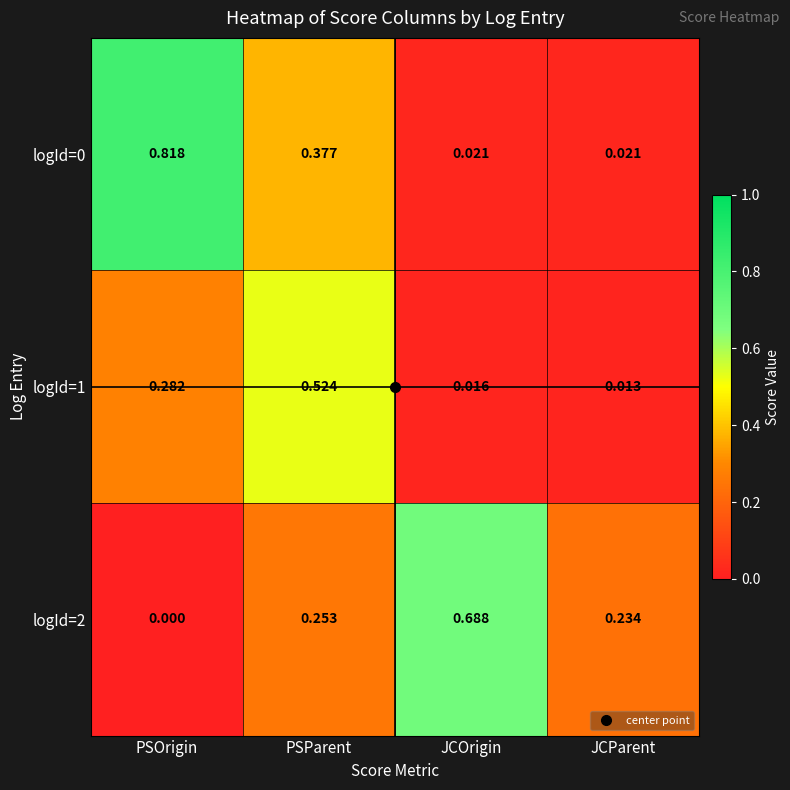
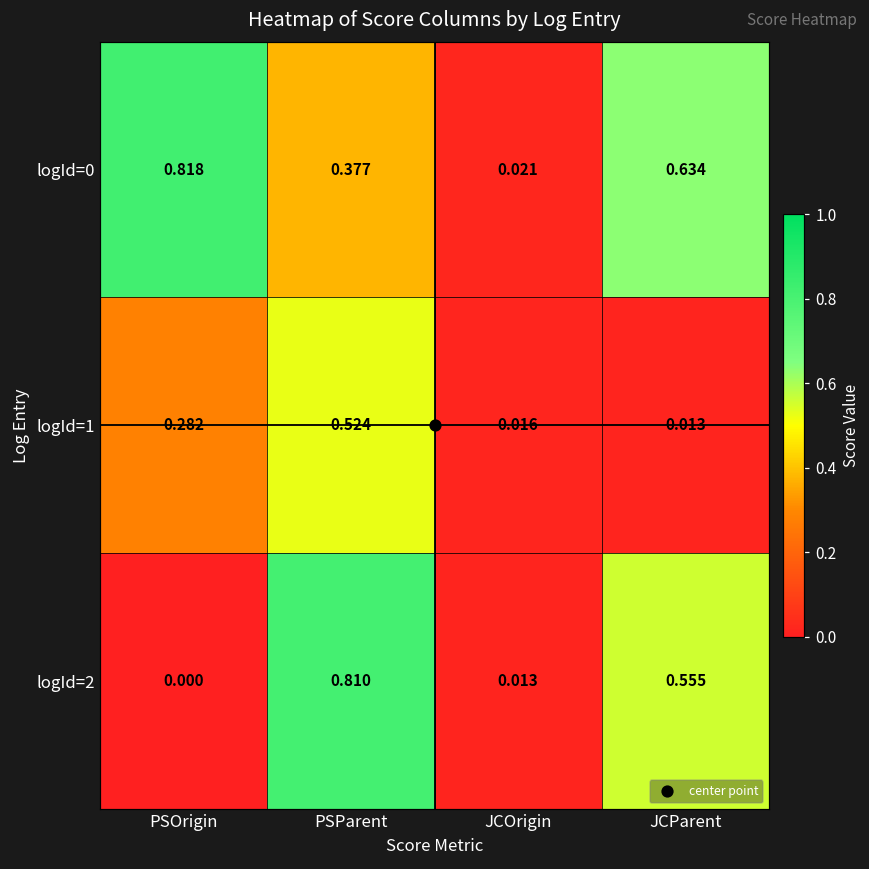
  {
    "logId=0": {
      "PSOrigin": 0.818,
      "PSParent": 0.377,
      "JCOrigin": 0.021,
-     "JCParent": 0.021
+     "JCParent": 0.634
    },
    "logId=1": {
      "PSOrigin": 0.282,
      "PSParent": 0.524,
      "JCOrigin": 0.016,
      "JCParent": 0.013
    },
    "logId=2": {
      "PSOrigin": 0.000,
-     "PSParent": 0.253,
-     "JCOrigin": 0.688,
-     "JCParent": 0.234
+     "PSParent": 0.810,
+     "JCOrigin": 0.013,
+     "JCParent": 0.555
    }
  }
